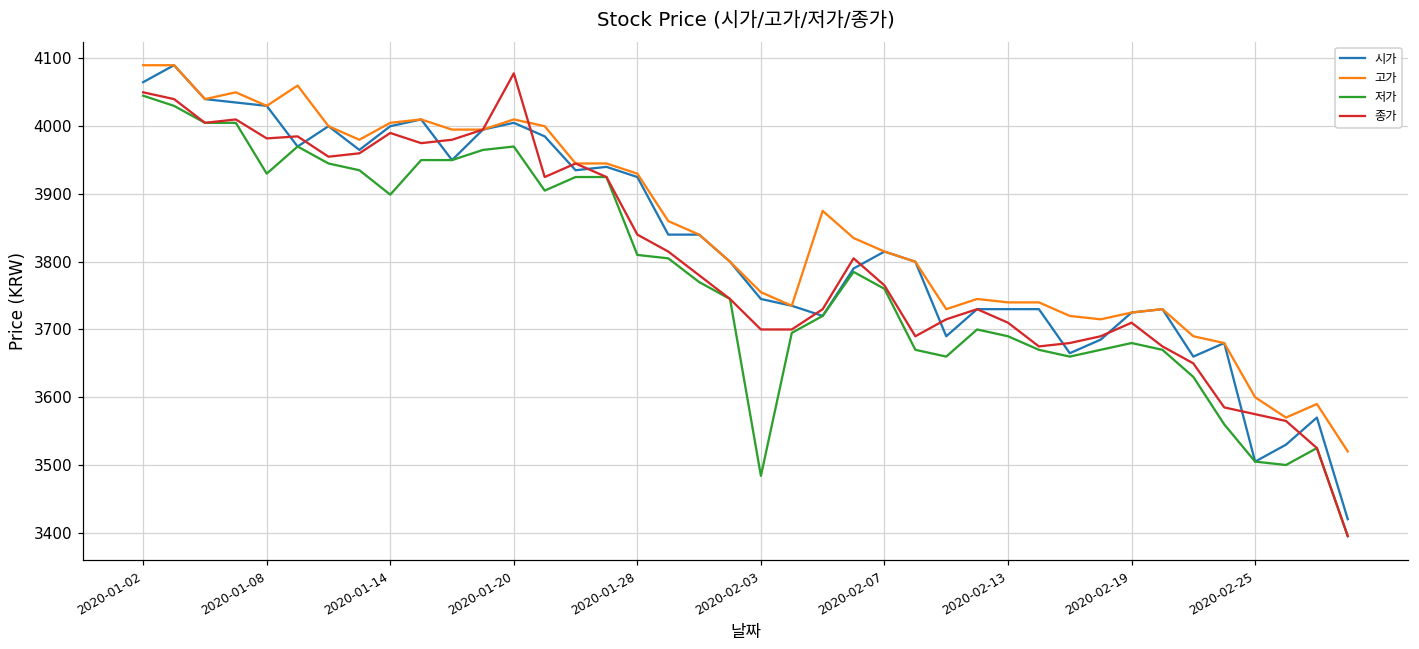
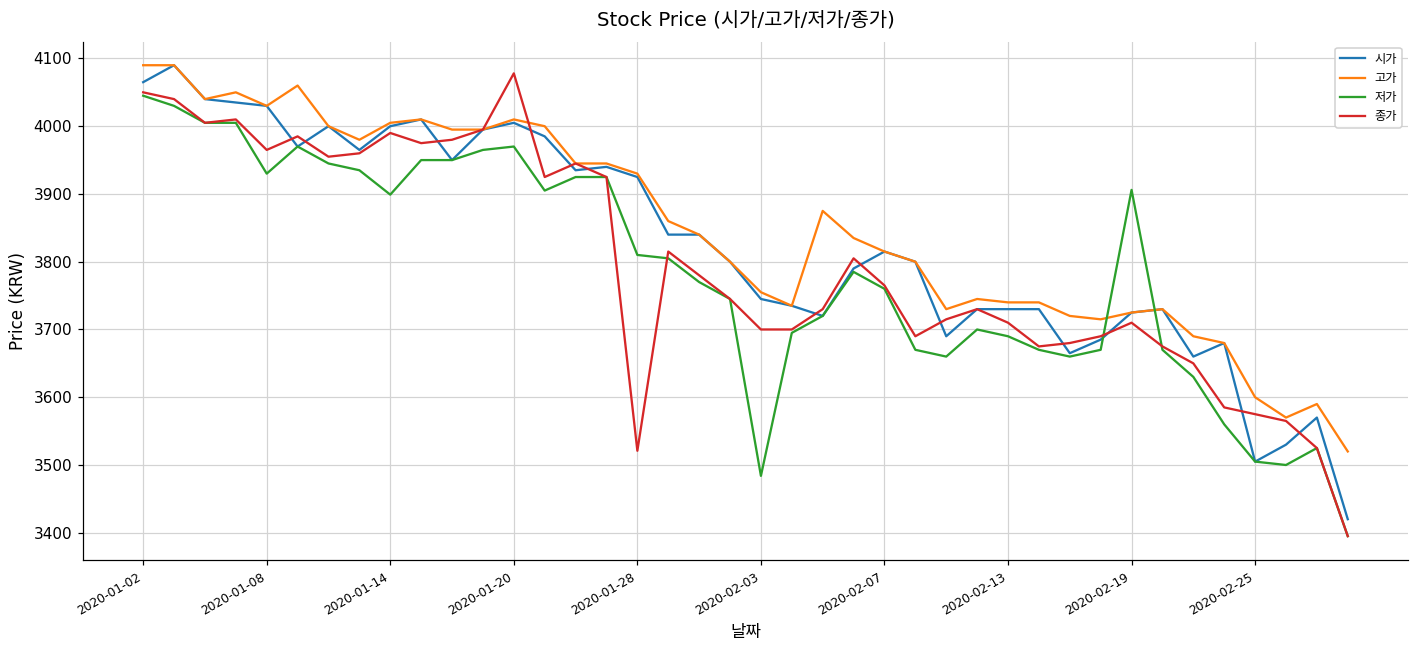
  {
    "시가": {
      "2020-01-02": 4070,
      "2020-01-14": 4000,
      "2020-01-20": 4010,
      "2020-01-28": 3930,
      "2020-02-03": 3750,
      "2020-02-13": 3730
    },
    "고가": {
      "2020-01-02": 4090,
      "2020-01-14": 4010,
      "2020-01-20": 4010,
      "2020-01-28": 3930,
      "2020-02-03": 3760,
      "2020-02-13": 3740,
      "2020-02-25": 3600
    },
    "저가": {
      "2020-01-02": 4050,
      "2020-01-08": 3930,
      "2020-01-14": 3900,
      "2020-01-20": 3970,
      "2020-01-28": 3810,
      "2020-02-03": 3480,
      "2020-02-07": 3760,
      "2020-02-13": 3690,
-     "2020-02-19": 3680
+     "2020-02-19": 3910
    },
    "종가": {
      "2020-01-02": 4050,
-     "2020-01-08": 3980,
+     "2020-01-08": 3970,
      "2020-01-14": 3990,
      "2020-01-20": 4080,
-     "2020-01-28": 3840,
+     "2020-01-28": 3520,
      "2020-02-03": 3700,
      "2020-02-07": 3770,
      "2020-02-13": 3710,
      "2020-02-19": 3710,
      "2020-02-25": 3580
    }
  }
